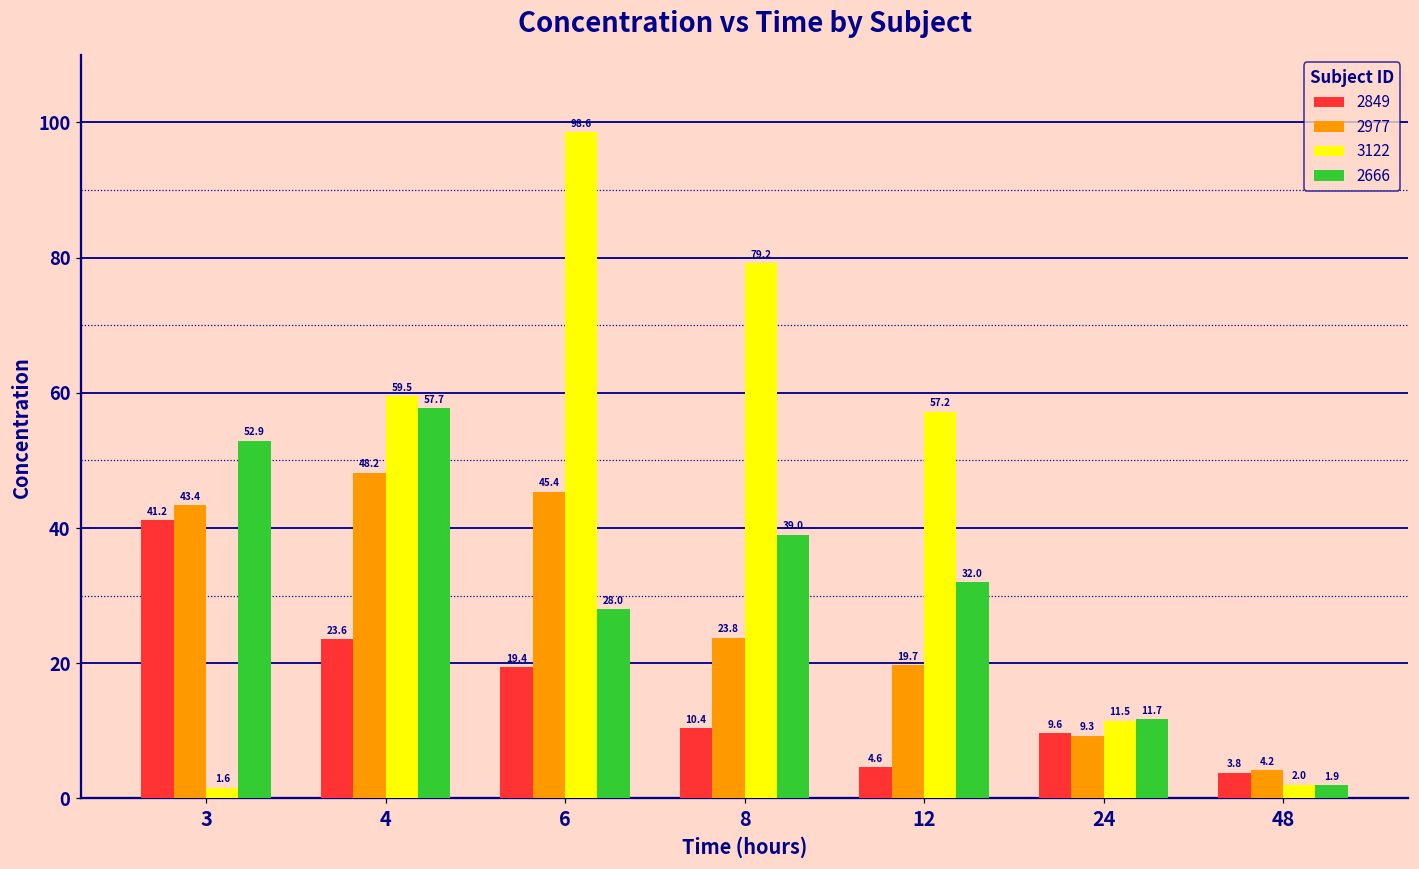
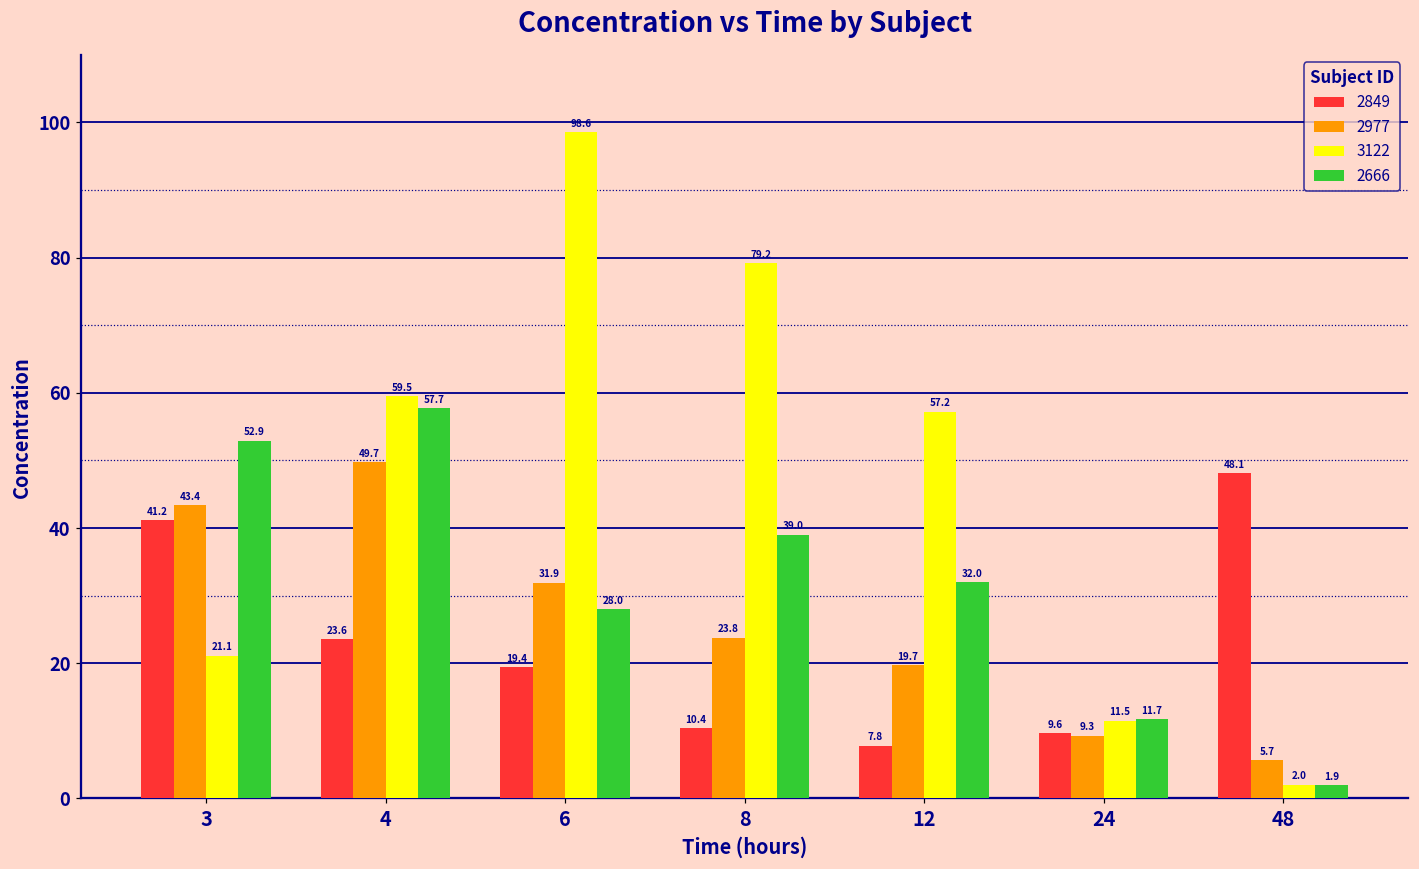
  {
    "2849": {
      "3": 41.2,
      "4": 23.6,
      "6": 19.4,
      "8": 10.4,
-     "12": 4.6,
+     "12": 7.8,
      "24": 9.6,
-     "48": 3.8
+     "48": 48.1
    },
    "2977": {
      "3": 43.4,
-     "4": 48.2,
-     "6": 45.4,
+     "4": 49.7,
+     "6": 31.9,
      "8": 23.8,
      "12": 19.7,
      "24": 9.3,
-     "48": 4.2
+     "48": 5.7
    },
    "3122": {
-     "3": 1.6,
+     "3": 21.1,
      "4": 59.5,
      "6": 98.6,
      "8": 79.2,
      "12": 57.2,
      "24": 11.5,
      "48": 2.0
    },
    "2666": {
      "3": 52.9,
      "4": 57.7,
      "6": 28.0,
      "8": 39.0,
      "12": 32.0,
      "24": 11.7,
      "48": 1.9
    }
  }
